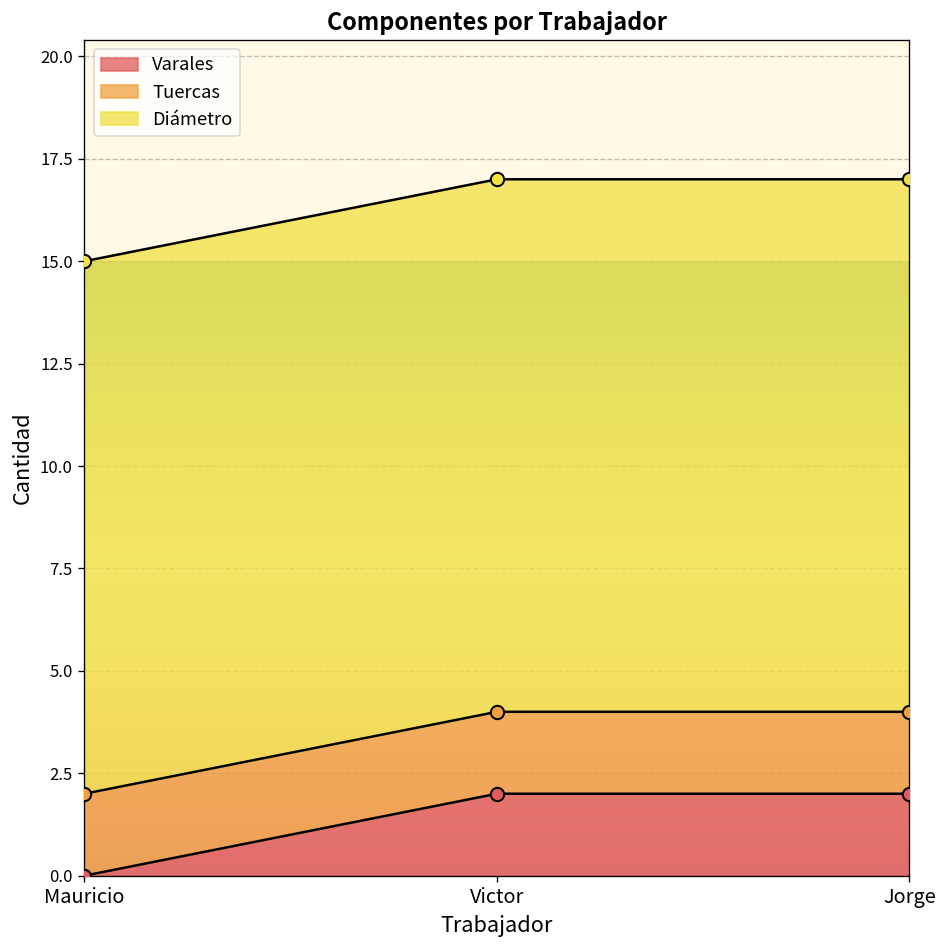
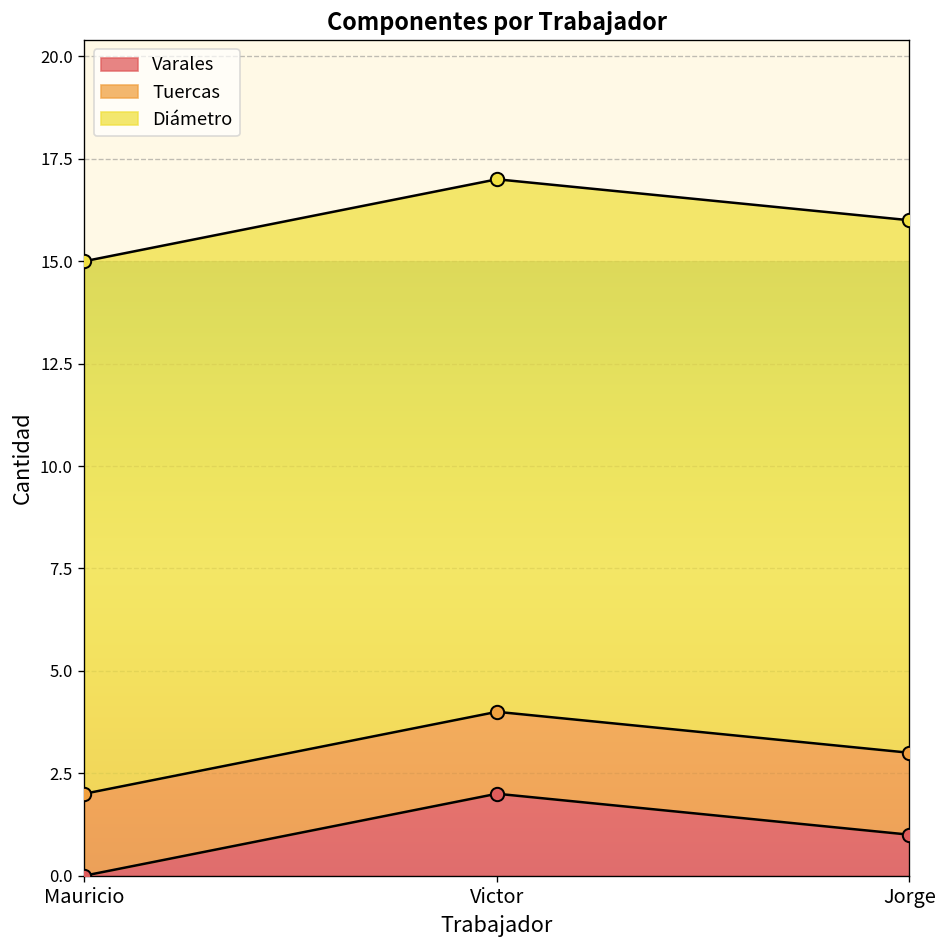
  {
    "Varales": {
      "Mauricio": 0,
      "Victor": 2,
-     "Jorge": 2
+     "Jorge": 1
    },
    "Tuercas": {
      "Mauricio": 2,
      "Victor": 2,
      "Jorge": 2
    },
    "Diámetro": {
      "Mauricio": 13,
      "Victor": 13,
      "Jorge": 13
    }
  }
